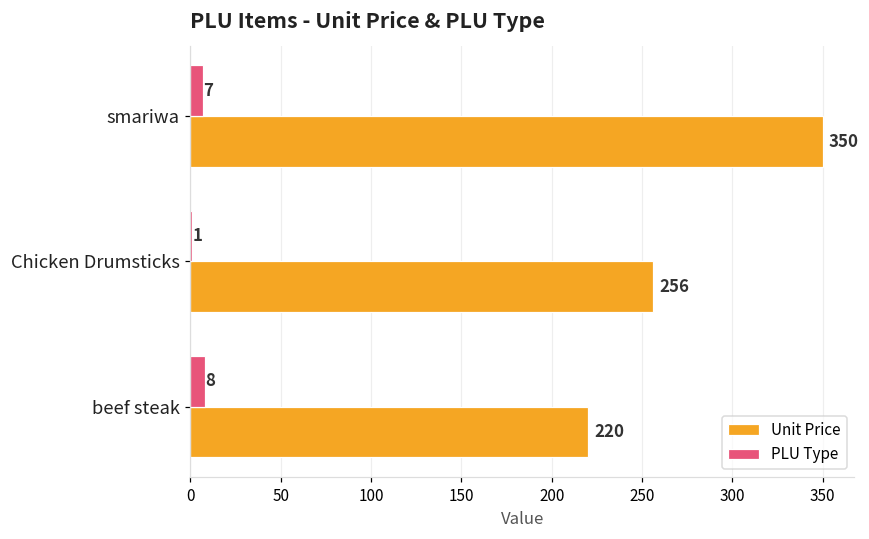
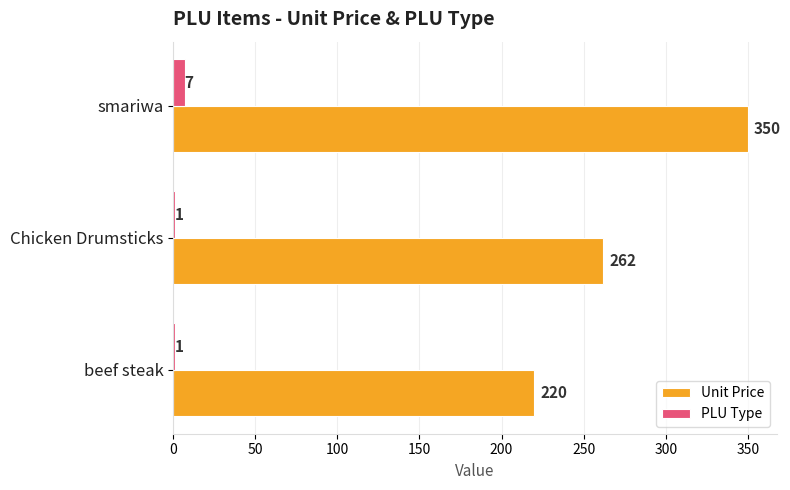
  {
    "Unit Price": {
      "smariwa": 350,
-     "Chicken Drumsticks": 256,
+     "Chicken Drumsticks": 262,
      "beef steak": 220
    },
    "PLU Type": {
      "smariwa": 7,
      "Chicken Drumsticks": 1,
-     "beef steak": 8
+     "beef steak": 1
    }
  }
